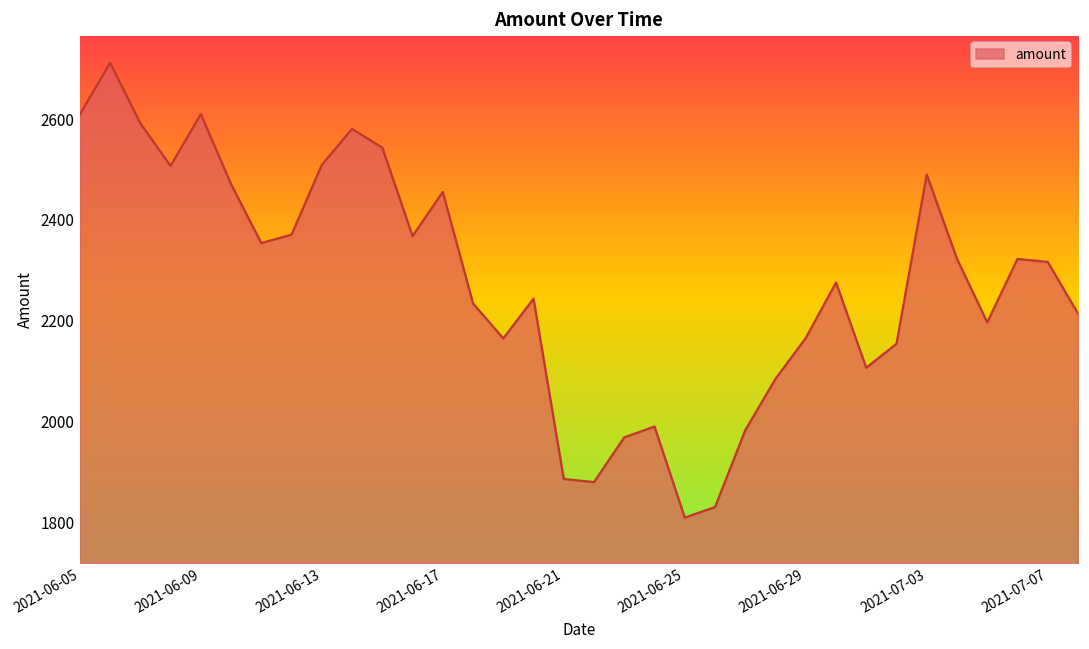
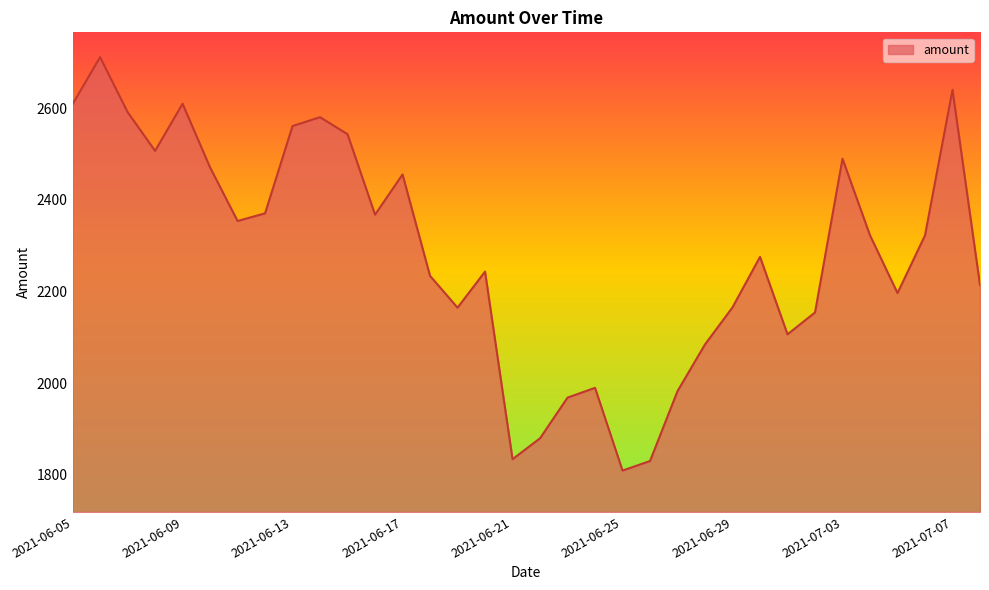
  {
    "2021-06-05": 2610,
    "2021-06-09": 2610,
-   "2021-06-13": 2510,
+   "2021-06-13": 2560,
    "2021-06-17": 2460,
-   "2021-06-21": 1890,
+   "2021-06-21": 1830,
    "2021-06-25": 1810,
    "2021-06-29": 2170,
    "2021-07-03": 2490,
-   "2021-07-07": 2320
+   "2021-07-07": 2640
  }
